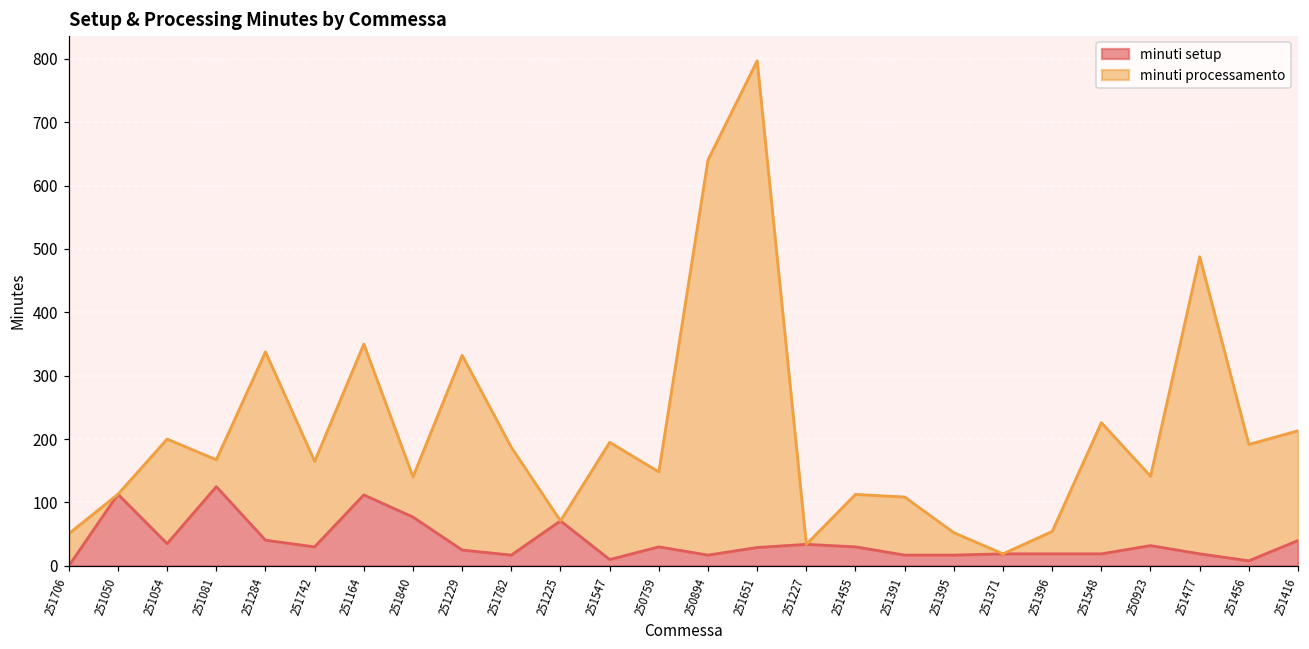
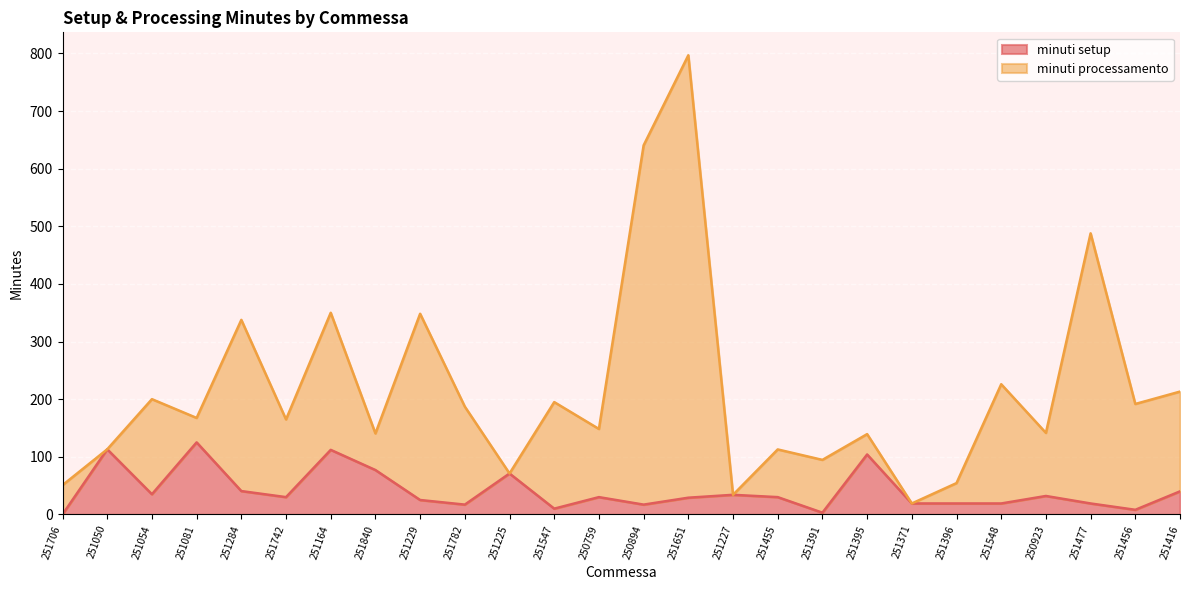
  {
    "minuti setup": {
      "251706": 0,
      "251054": 40,
      "251081": 130,
      "251284": 40,
      "251742": 30,
      "251164": 110,
      "251840": 80,
      "251229": 30,
      "251782": 20,
      "251547": 10,
      "250759": 30,
      "250894": 20,
      "251651": 30,
      "251455": 30,
-     "251391": 20,
-     "251395": 20,
+     "251391": 0,
+     "251395": 100,
      "251396": 20,
      "251548": 20,
      "250923": 30,
      "251477": 20,
      "251456": 10,
      "251416": 40
    },
    "minuti processamento": {
      "251706": 50,
      "251054": 170,
      "251081": 40,
      "251284": 300,
      "251742": 130,
      "251164": 240,
      "251840": 60,
-     "251229": 310,
+     "251229": 320,
      "251782": 170,
      "251547": 180,
      "250759": 120,
      "250894": 620,
      "251651": 770,
      "251455": 80,
      "251391": 90,
      "251395": 40,
      "251396": 40,
      "251548": 210,
      "250923": 110,
      "251477": 470,
      "251456": 180,
      "251416": 170
    }
  }
